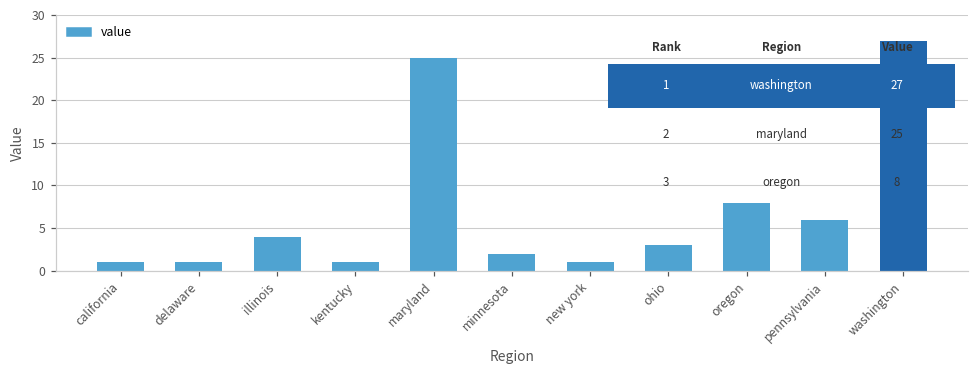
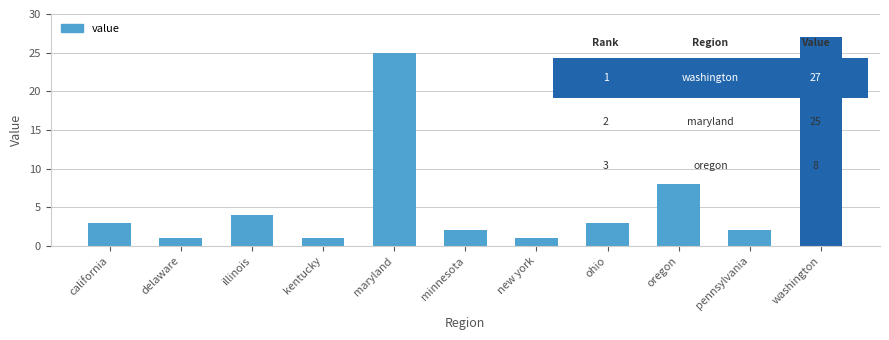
  {
-   "california": 1,
+   "california": 3,
    "delaware": 1,
    "illinois": 4,
    "kentucky": 1,
    "maryland": 25,
    "minnesota": 2,
    "new york": 1,
    "ohio": 3,
    "oregon": 8,
-   "pennsylvania": 6,
+   "pennsylvania": 2,
    "washington": 27
  }
